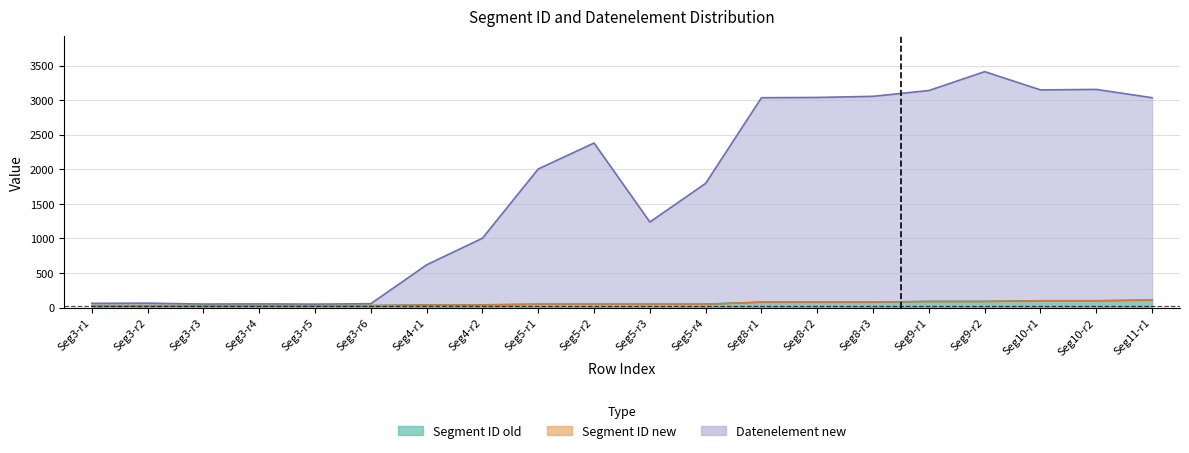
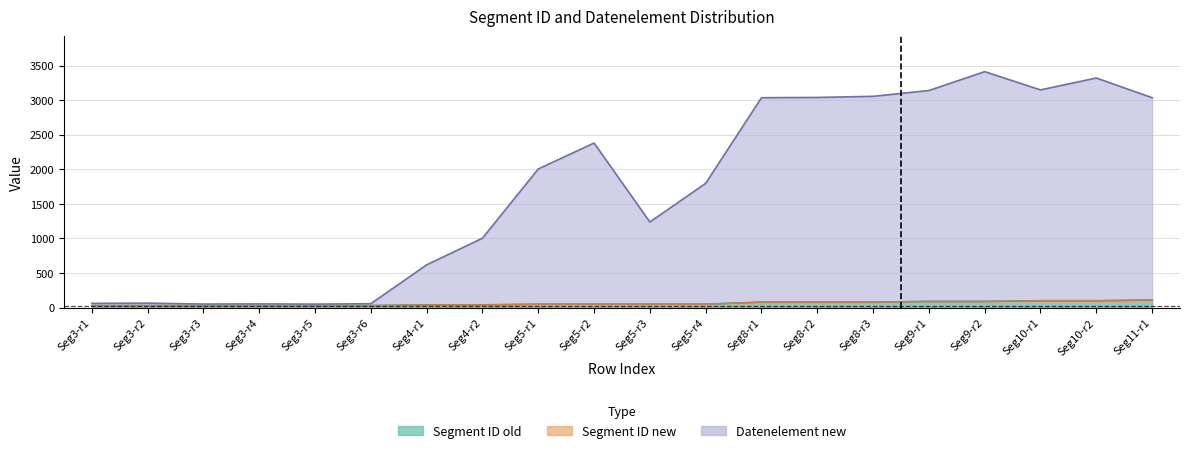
  {
    "Datenelement new": {
      "Seg4-r1": 600,
      "Seg4-r2": 1000,
      "Seg5-r1": 2000,
      "Seg5-r2": 2400,
      "Seg5-r3": 1200,
      "Seg5-r4": 1800,
      "Seg8-r1": 3000,
      "Seg8-r2": 3000,
      "Seg8-r3": 3100,
      "Seg9-r1": 3100,
      "Seg9-r2": 3400,
      "Seg10-r1": 3100,
-     "Seg10-r2": 3200,
+     "Seg10-r2": 3300,
      "Seg11-r1": 3000
    }
  }
